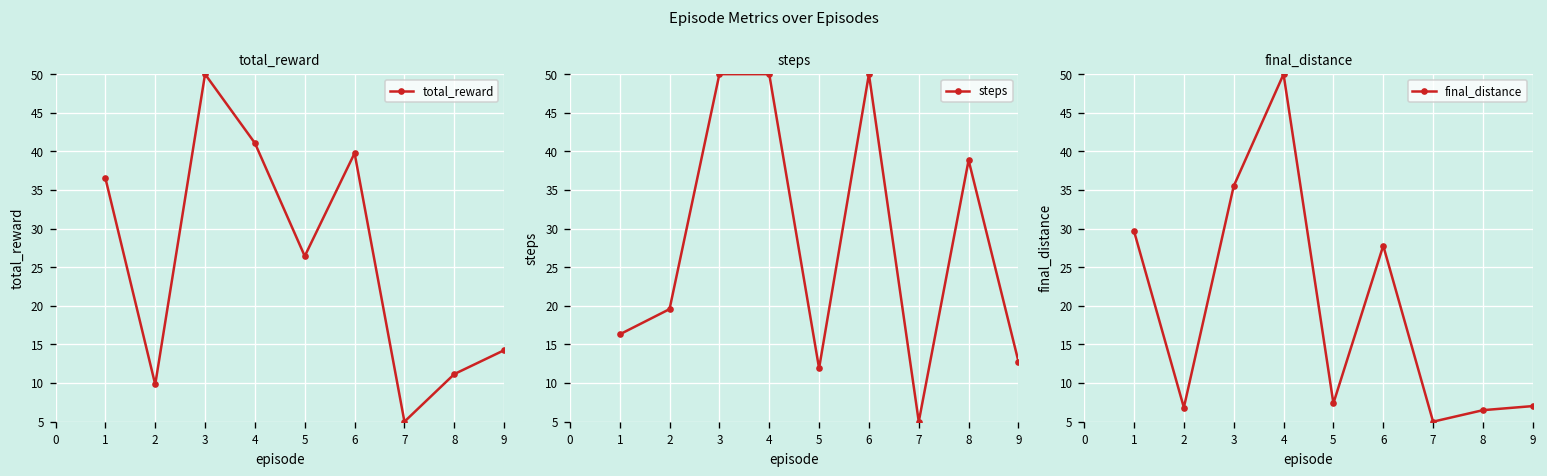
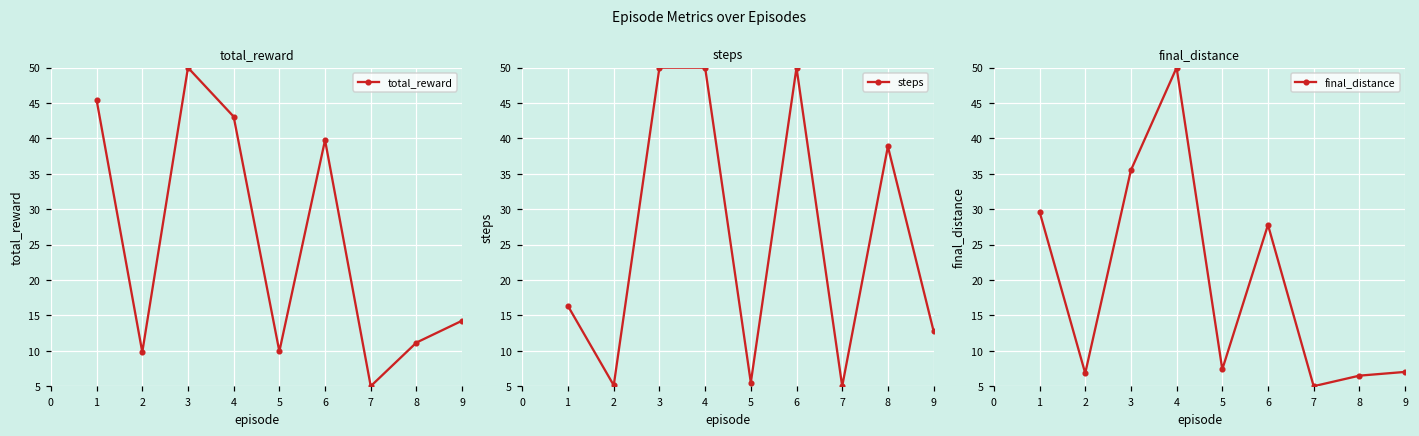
  {
    "total_reward": {
-     "1": 37,
+     "1": 45,
      "2": 10,
      "3": 50,
-     "4": 41,
-     "5": 26,
+     "4": 43,
+     "5": 10,
      "6": 40,
      "7": 5,
      "8": 11,
      "9": 14
    },
    "steps": {
      "1": 16,
-     "2": 20,
+     "2": 5,
      "3": 50,
      "4": 50,
-     "5": 12,
+     "5": 6,
      "6": 50,
      "7": 5,
      "8": 39,
      "9": 13
    },
    "final_distance": {
      "1": 30,
      "2": 7,
      "3": 36,
      "4": 50,
      "5": 7,
      "6": 28,
      "7": 5,
      "8": 6,
      "9": 7
    }
  }
